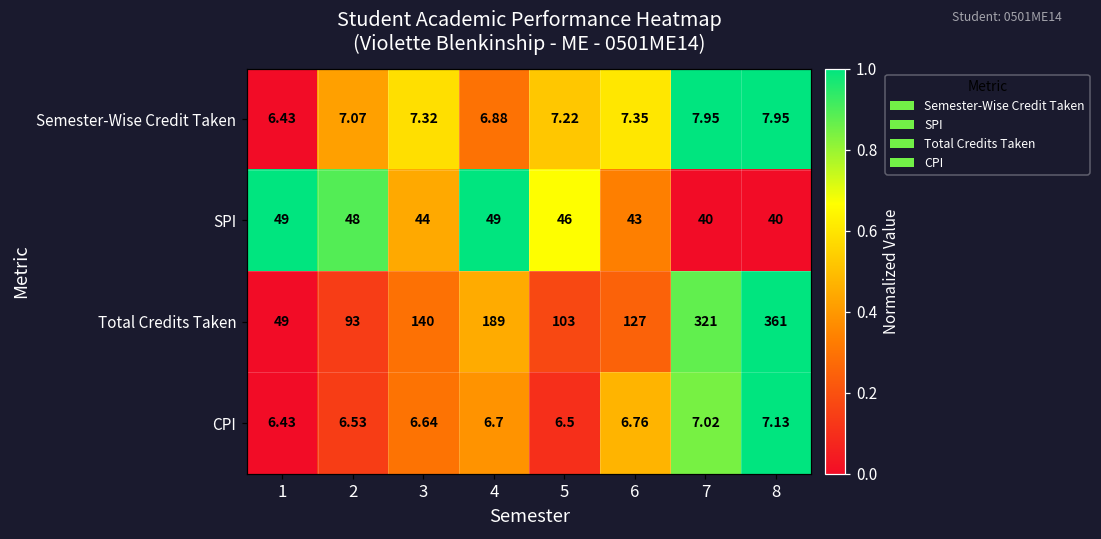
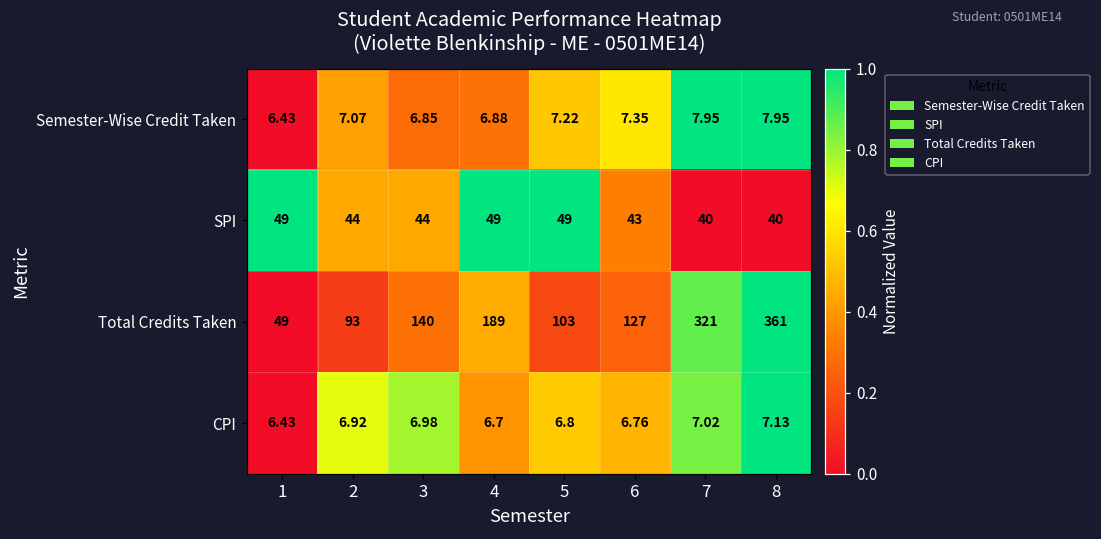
  {
    "Semester-Wise Credit Taken": {
      "1": 6.43,
      "2": 7.07,
-     "3": 7.32,
+     "3": 6.85,
      "4": 6.88,
      "5": 7.22,
      "6": 7.35,
      "7": 7.95,
      "8": 7.95
    },
    "SPI": {
      "1": 49,
-     "2": 48,
+     "2": 44,
      "3": 44,
      "4": 49,
-     "5": 46,
+     "5": 49,
      "6": 43,
      "7": 40,
      "8": 40
    },
    "Total Credits Taken": {
      "1": 49,
      "2": 93,
      "3": 140,
      "4": 189,
      "5": 103,
      "6": 127,
      "7": 321,
      "8": 361
    },
    "CPI": {
      "1": 6.43,
-     "2": 6.53,
-     "3": 6.64,
+     "2": 6.92,
+     "3": 6.98,
      "4": 6.7,
-     "5": 6.5,
+     "5": 6.8,
      "6": 6.76,
      "7": 7.02,
      "8": 7.13
    }
  }
